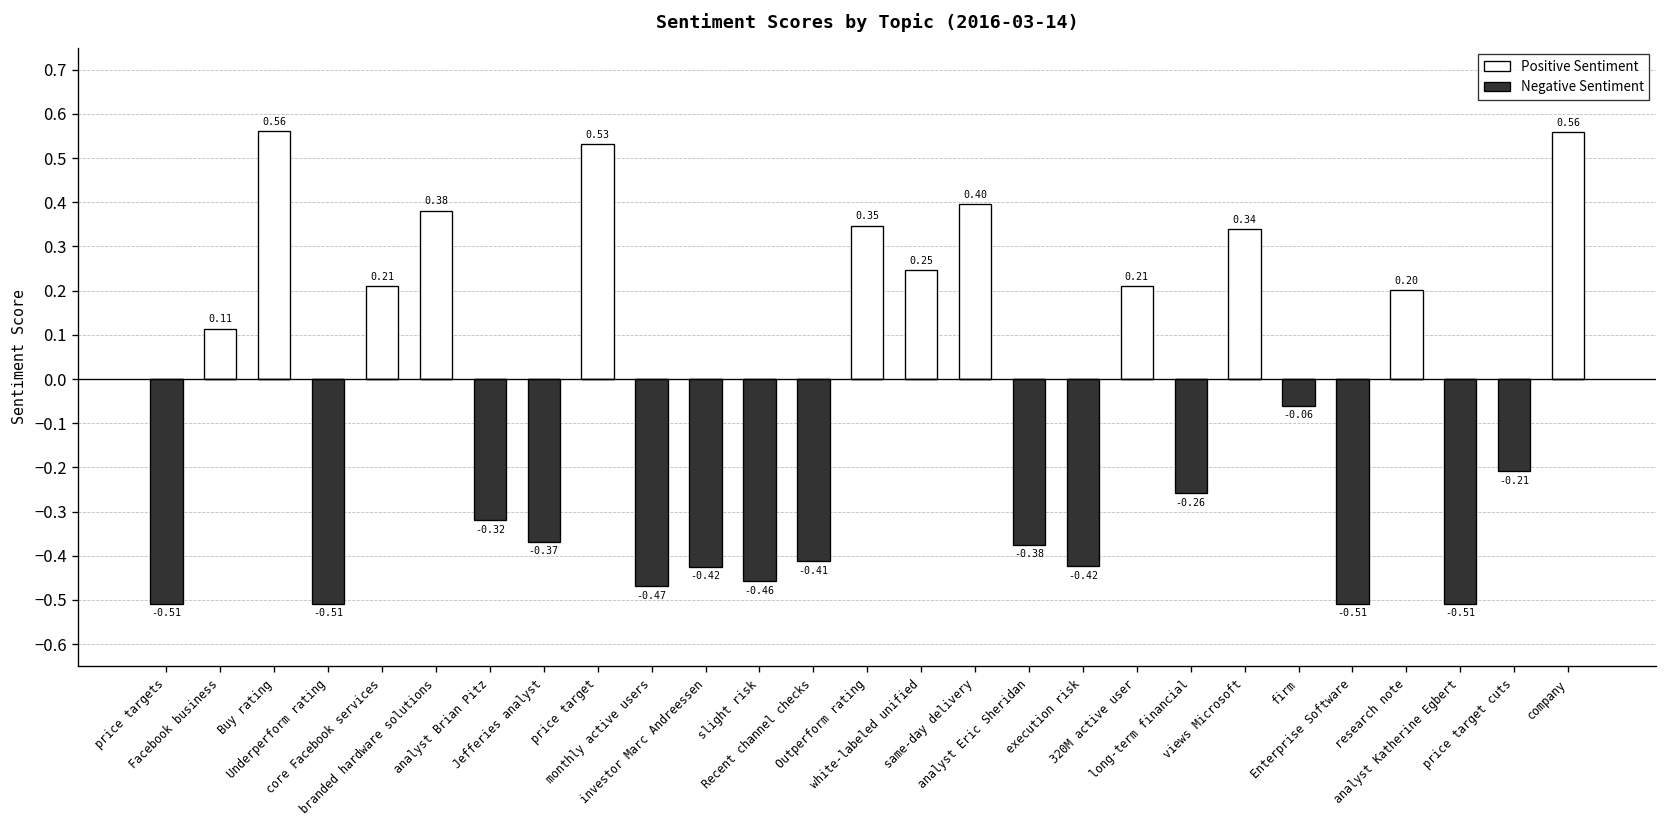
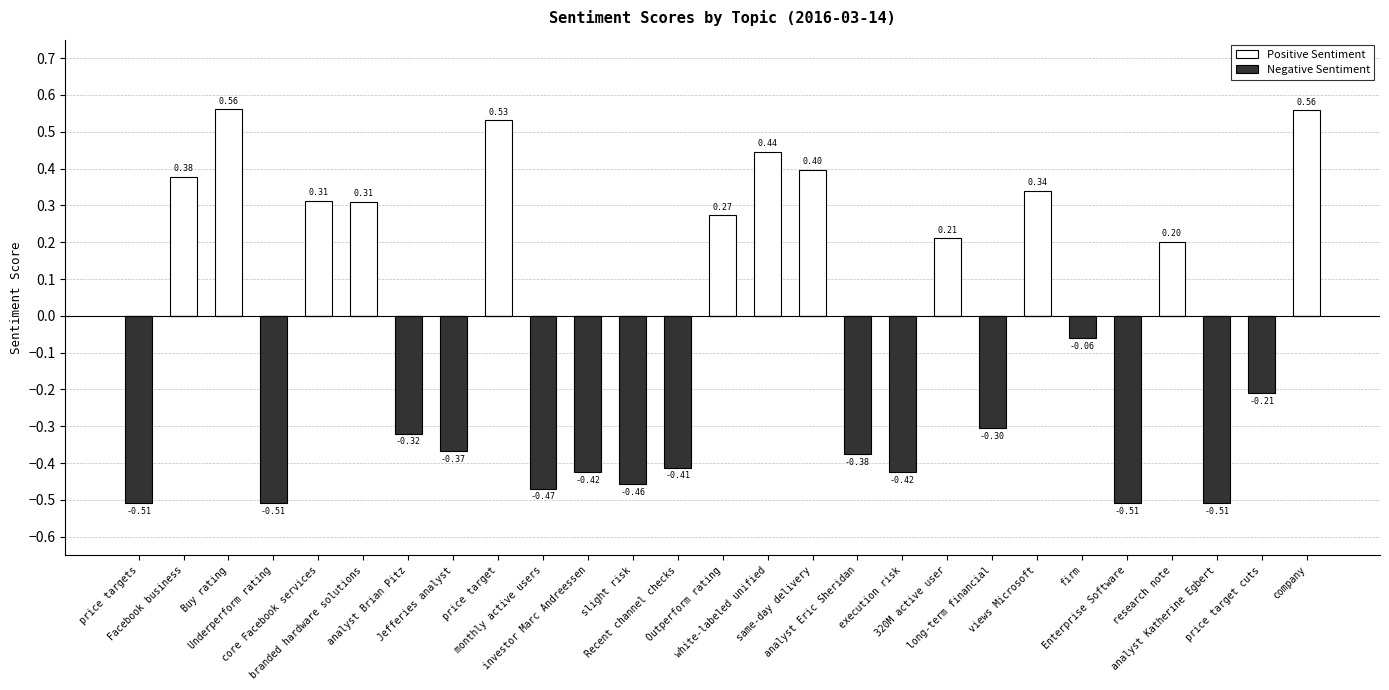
  {
    "Positive Sentiment": {
-     "Facebook business": 0.11,
+     "Facebook business": 0.38,
      "Buy rating": 0.56,
-     "core Facebook services": 0.21,
-     "branded hardware solutions": 0.38,
+     "core Facebook services": 0.31,
+     "branded hardware solutions": 0.31,
      "price target": 0.53,
-     "Outperform rating": 0.35,
-     "white-labeled unified": 0.25,
+     "Outperform rating": 0.27,
+     "white-labeled unified": 0.44,
      "same-day delivery": 0.40,
      "320M active user": 0.21,
      "views Microsoft": 0.34,
      "research note": 0.20,
      "company": 0.56
    },
    "Negative Sentiment": {
      "price targets": -0.51,
      "Underperform rating": -0.51,
      "analyst Brian Pitz": -0.32,
      "Jefferies analyst": -0.37,
      "monthly active users": -0.47,
      "investor Marc Andreessen": -0.42,
      "slight risk": -0.46,
      "Recent channel checks": -0.41,
      "analyst Eric Sheridan": -0.38,
      "execution risk": -0.42,
-     "long-term financial": -0.26,
+     "long-term financial": -0.30,
      "firm": -0.06,
      "Enterprise Software": -0.51,
      "analyst Katherine Egbert": -0.51,
      "price target cuts": -0.21
    }
  }
